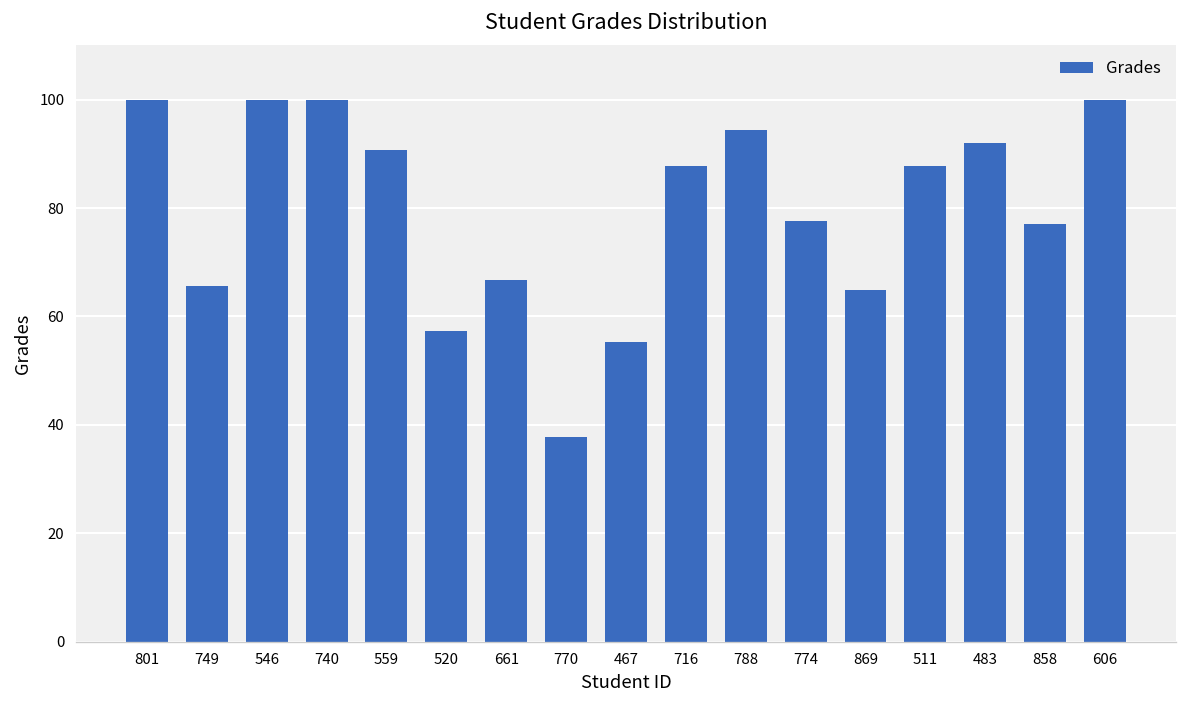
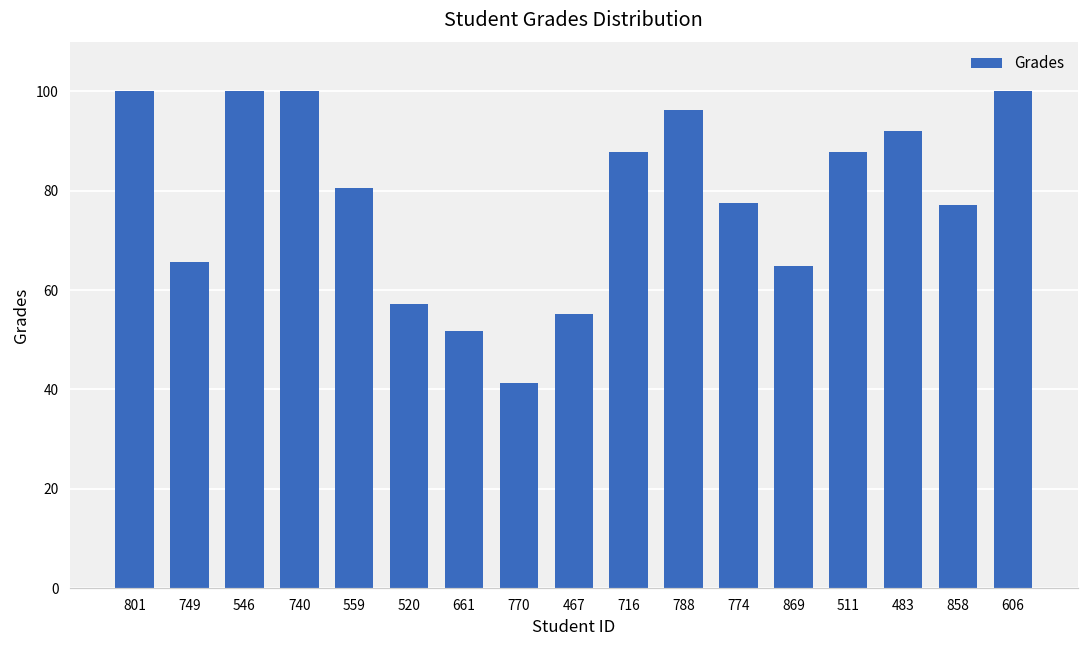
  {
    "801": 100,
    "749": 66,
    "546": 100,
    "740": 100,
-   "559": 91,
+   "559": 81,
    "520": 57,
-   "661": 67,
-   "770": 38,
+   "661": 52,
+   "770": 41,
    "467": 55,
    "716": 88,
-   "788": 94,
+   "788": 96,
    "774": 78,
    "869": 65,
    "511": 88,
    "483": 92,
    "858": 77,
    "606": 100
  }
